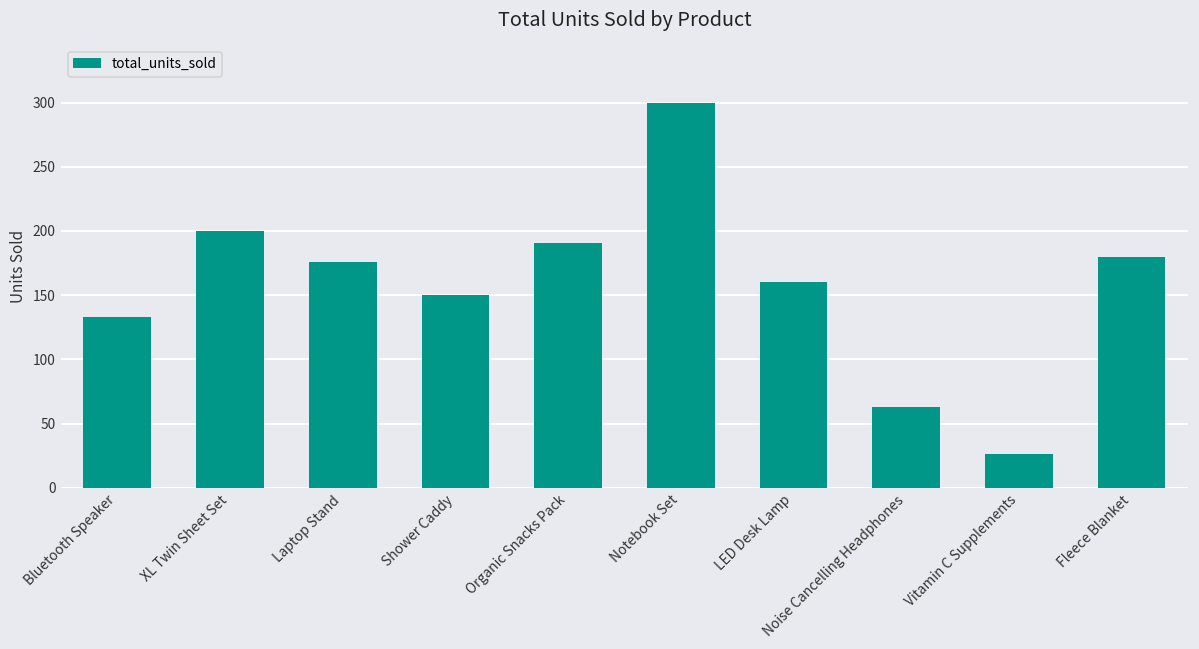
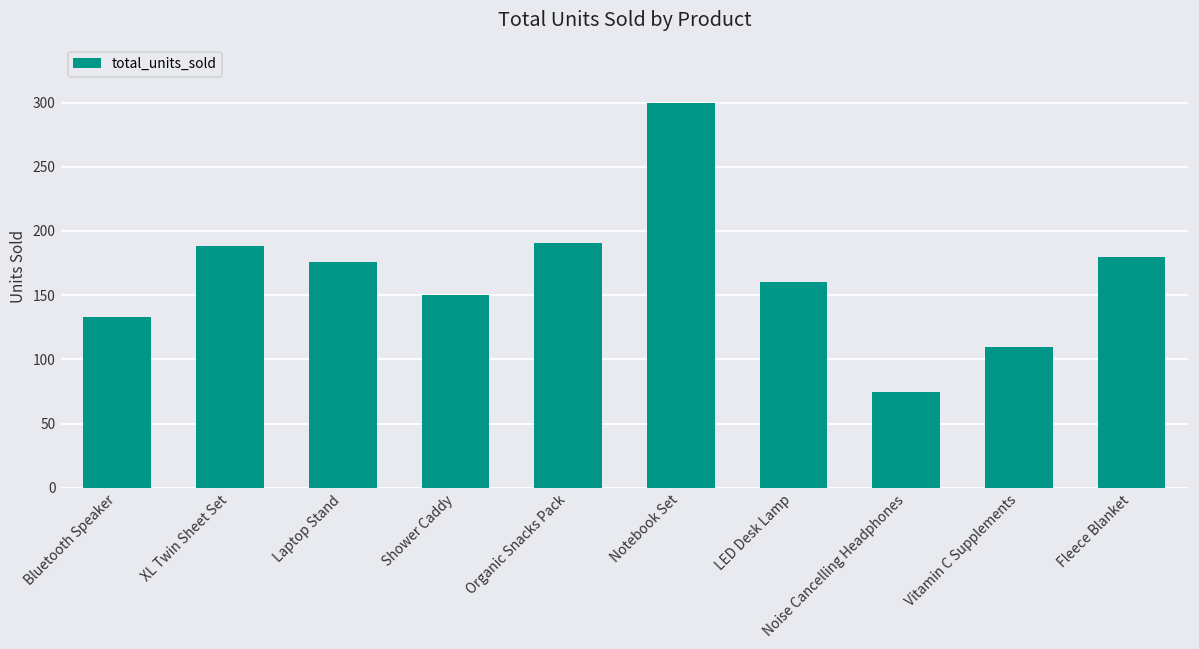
  {
    "Bluetooth Speaker": 133,
-   "XL Twin Sheet Set": 200,
+   "XL Twin Sheet Set": 188,
    "Laptop Stand": 176,
    "Shower Caddy": 150,
    "Organic Snacks Pack": 191,
    "Notebook Set": 300,
    "LED Desk Lamp": 160,
-   "Noise Cancelling Headphones": 63,
-   "Vitamin C Supplements": 26,
+   "Noise Cancelling Headphones": 75,
+   "Vitamin C Supplements": 110,
    "Fleece Blanket": 180
  }
